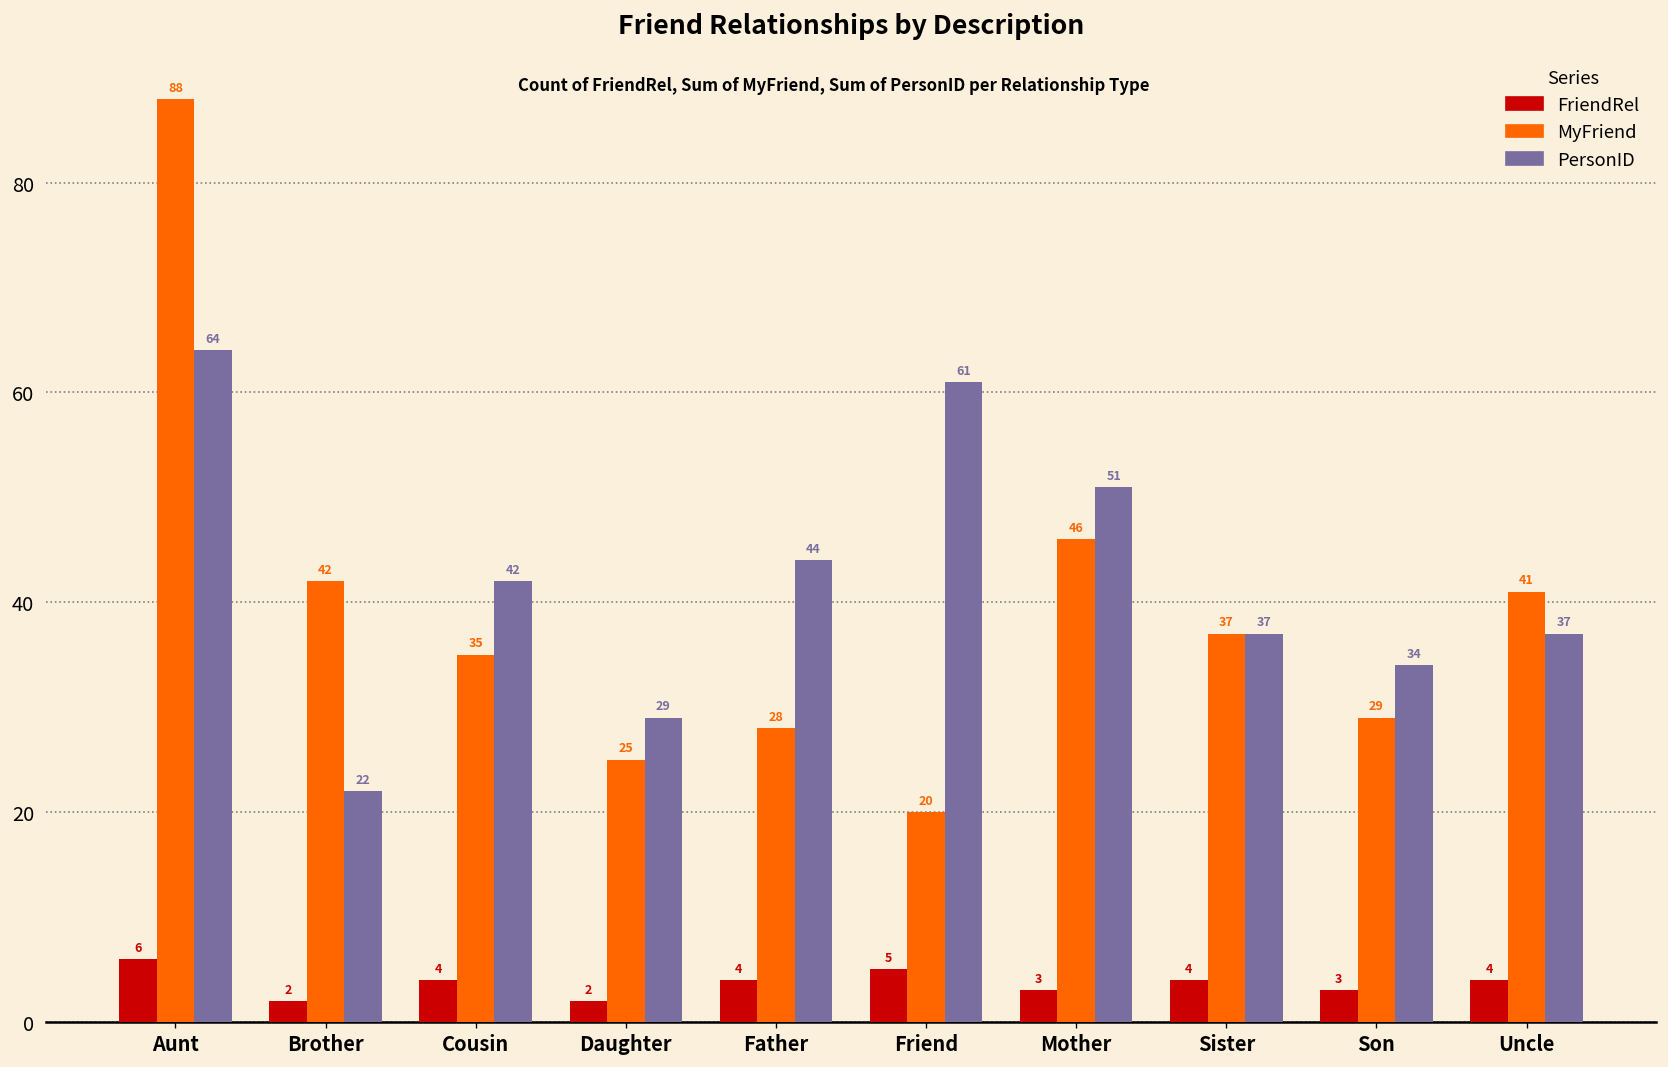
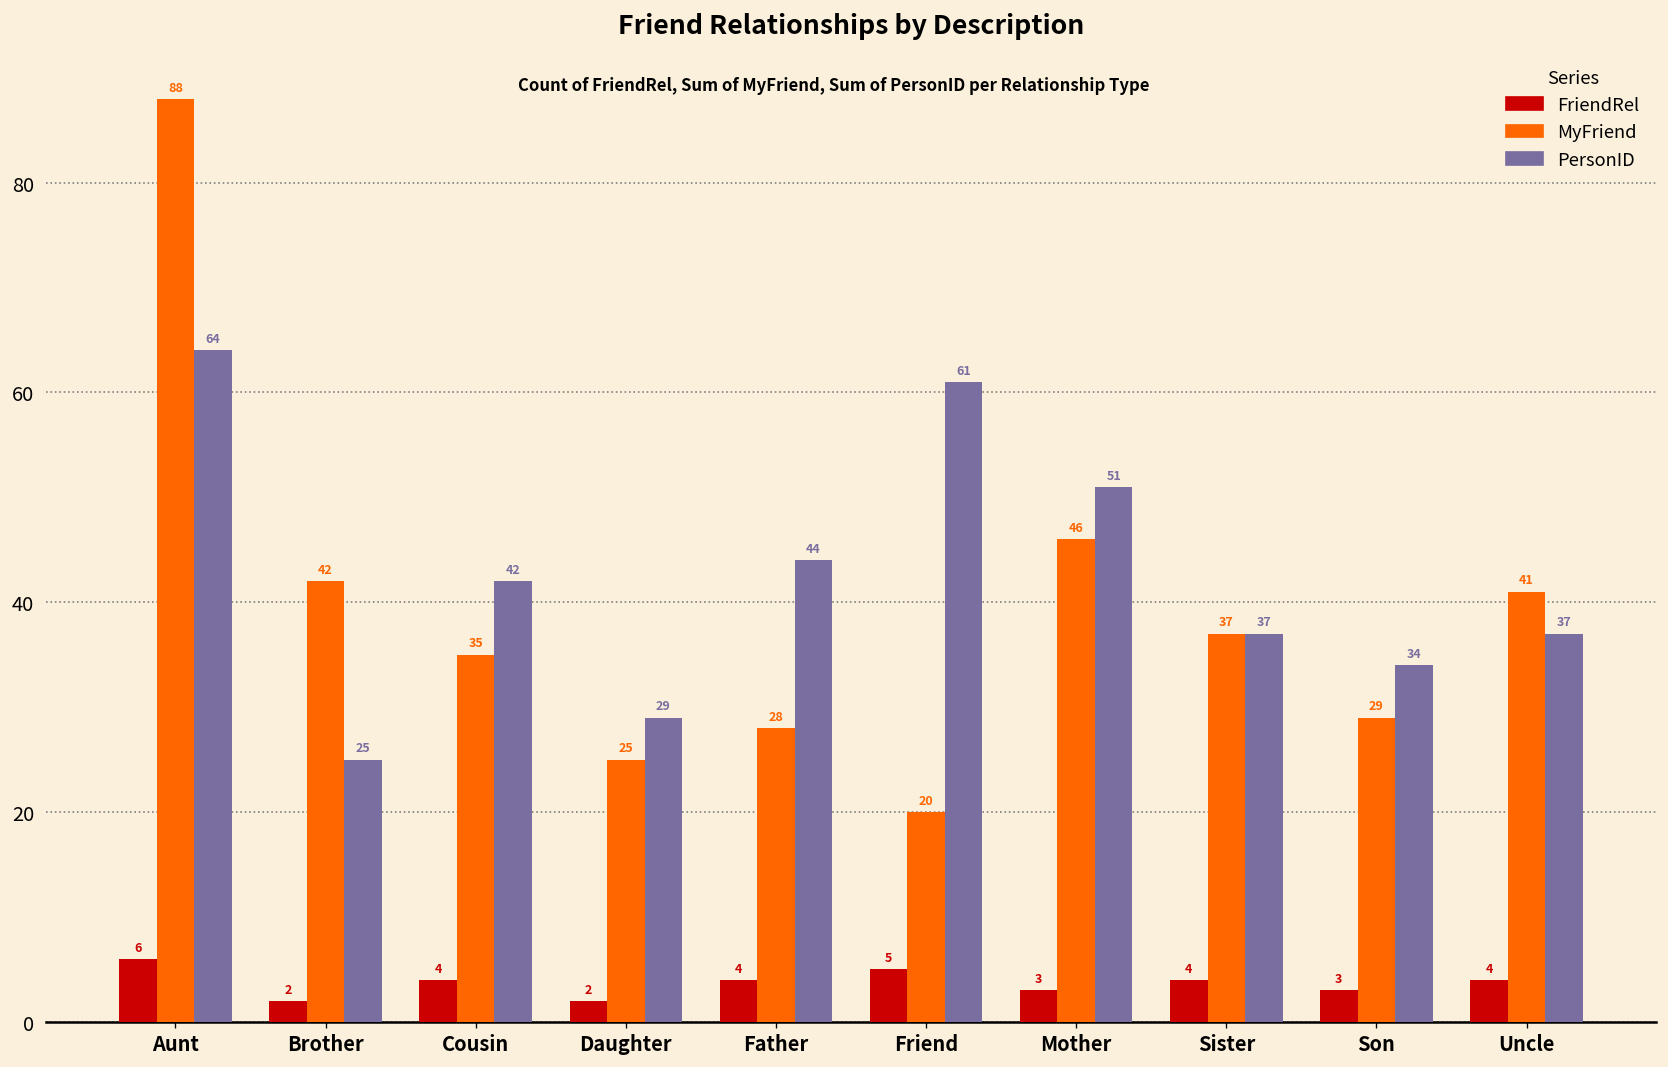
  {
    "FriendRel": {
      "Aunt": 6,
      "Brother": 2,
      "Cousin": 4,
      "Daughter": 2,
      "Father": 4,
      "Friend": 5,
      "Mother": 3,
      "Sister": 4,
      "Son": 3,
      "Uncle": 4
    },
    "MyFriend": {
      "Aunt": 88,
      "Brother": 42,
      "Cousin": 35,
      "Daughter": 25,
      "Father": 28,
      "Friend": 20,
      "Mother": 46,
      "Sister": 37,
      "Son": 29,
      "Uncle": 41
    },
    "PersonID": {
      "Aunt": 64,
-     "Brother": 22,
+     "Brother": 25,
      "Cousin": 42,
      "Daughter": 29,
      "Father": 44,
      "Friend": 61,
      "Mother": 51,
      "Sister": 37,
      "Son": 34,
      "Uncle": 37
    }
  }
